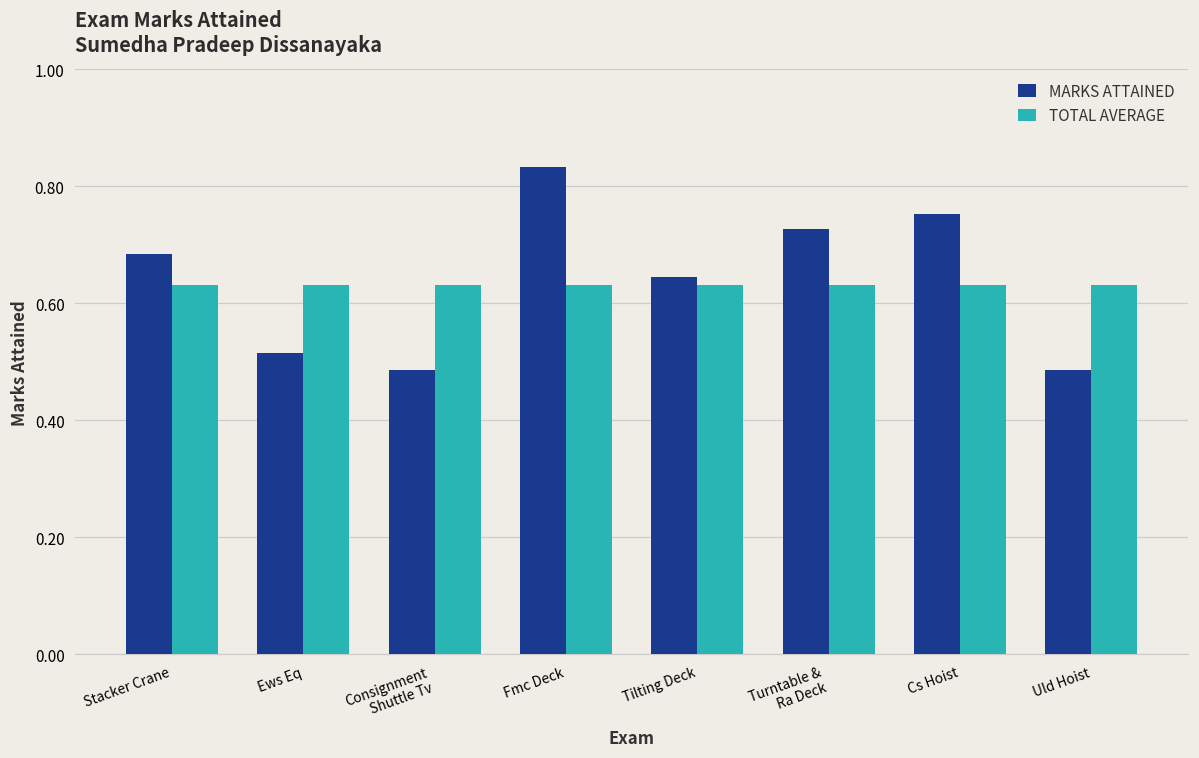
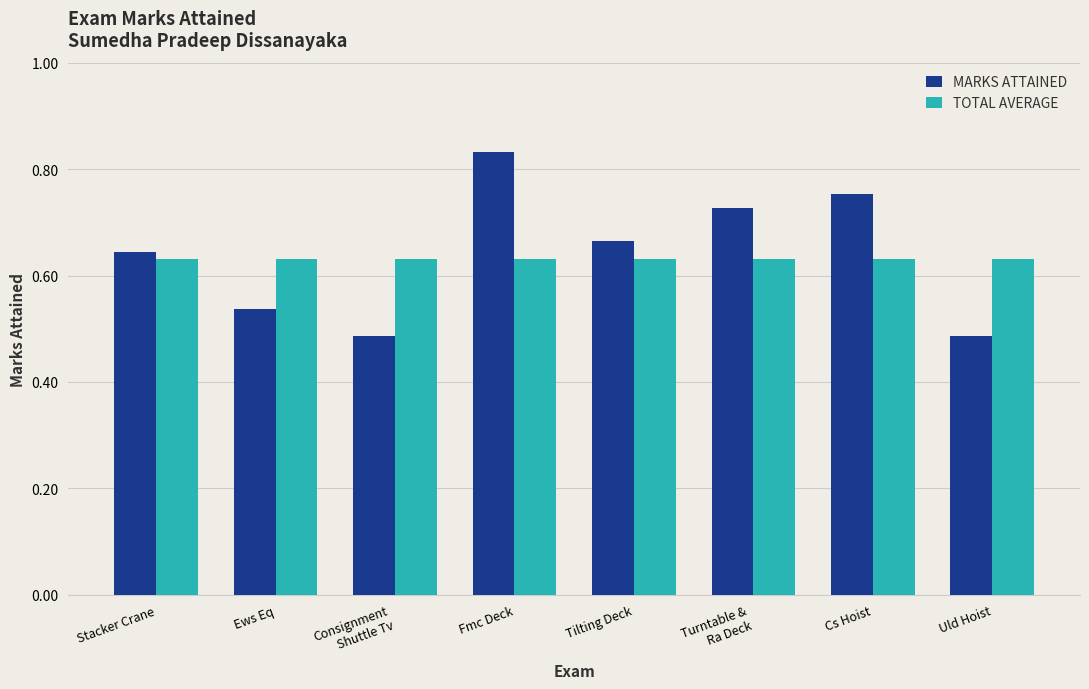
  {
    "MARKS ATTAINED": {
-     "Stacker Crane": 0.68,
-     "Ews Eq": 0.52,
+     "Stacker Crane": 0.65,
+     "Ews Eq": 0.54,
      "Consignment Shuttle Tv": 0.49,
      "Fmc Deck": 0.83,
-     "Tilting Deck": 0.64,
+     "Tilting Deck": 0.66,
      "Turntable & Ra Deck": 0.73,
      "Cs Hoist": 0.75,
      "Uld Hoist": 0.49
    },
    "TOTAL AVERAGE": {
      "Stacker Crane": 0.63,
      "Ews Eq": 0.63,
      "Consignment Shuttle Tv": 0.63,
      "Fmc Deck": 0.63,
      "Tilting Deck": 0.63,
      "Turntable & Ra Deck": 0.63,
      "Cs Hoist": 0.63,
      "Uld Hoist": 0.63
    }
  }
